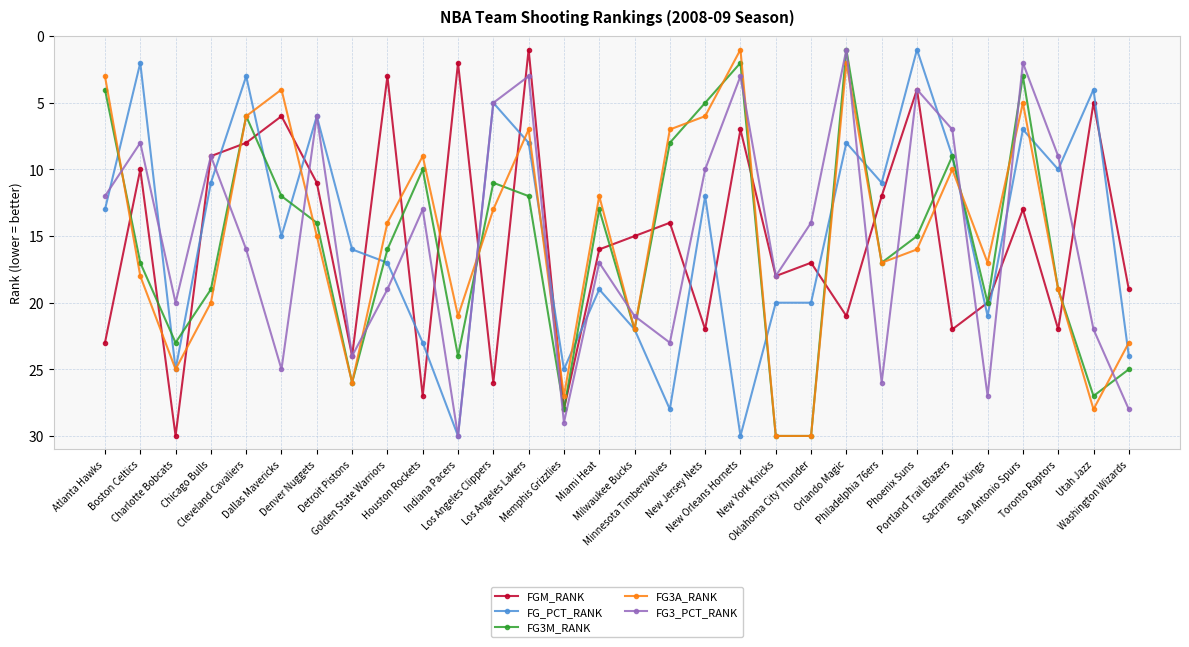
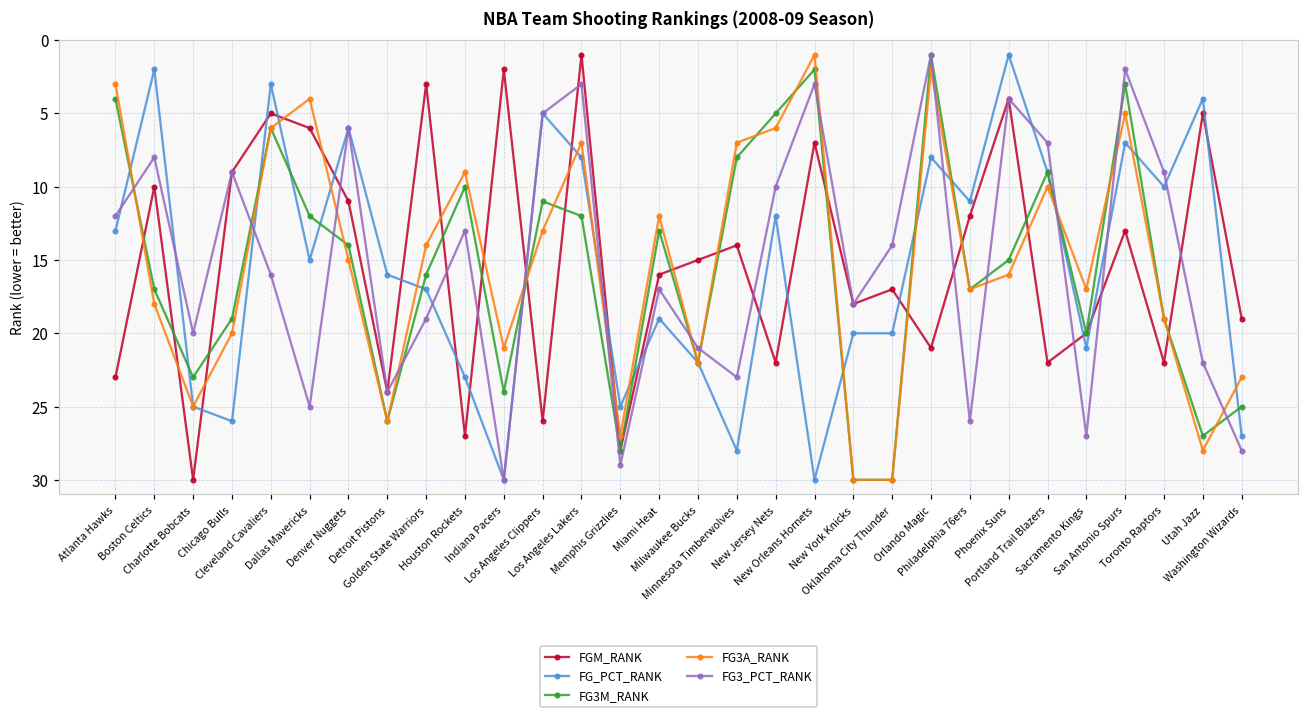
  {
    "FGM_RANK": {
      "Atlanta Hawks": 23,
      "Boston Celtics": 10,
      "Charlotte Bobcats": 30,
-     "Cleveland Cavaliers": 8,
+     "Cleveland Cavaliers": 5,
      "Dallas Mavericks": 6,
      "Denver Nuggets": 11,
      "Golden State Warriors": 3,
      "Houston Rockets": 27,
      "Indiana Pacers": 2,
      "Los Angeles Clippers": 26,
      "Los Angeles Lakers": 1,
      "Miami Heat": 16,
      "Milwaukee Bucks": 15,
      "Minnesota Timberwolves": 14,
      "New Jersey Nets": 22,
      "New Orleans Hornets": 7,
      "Oklahoma City Thunder": 17,
      "Orlando Magic": 21,
      "Philadelphia 76ers": 12,
      "Portland Trail Blazers": 22,
      "San Antonio Spurs": 13,
      "Toronto Raptors": 22,
      "Utah Jazz": 5,
      "Washington Wizards": 19
    },
    "FG_PCT_RANK": {
      "Atlanta Hawks": 13,
      "Boston Celtics": 2,
-     "Chicago Bulls": 11,
+     "Chicago Bulls": 26,
      "Cleveland Cavaliers": 3,
      "Dallas Mavericks": 15,
      "Detroit Pistons": 16,
      "Golden State Warriors": 17,
      "Houston Rockets": 23,
      "Los Angeles Lakers": 8,
      "Memphis Grizzlies": 25,
      "Miami Heat": 19,
      "Minnesota Timberwolves": 28,
      "New Jersey Nets": 12,
      "New Orleans Hornets": 30,
      "New York Knicks": 20,
      "Oklahoma City Thunder": 20,
      "Orlando Magic": 8,
      "Philadelphia 76ers": 11,
      "Phoenix Suns": 1,
      "Sacramento Kings": 21,
      "San Antonio Spurs": 7,
      "Toronto Raptors": 10,
      "Utah Jazz": 4,
-     "Washington Wizards": 24
+     "Washington Wizards": 27
    },
    "FG3M_RANK": {
      "Atlanta Hawks": 4,
      "Boston Celtics": 17,
      "Charlotte Bobcats": 23,
      "Chicago Bulls": 19,
      "Dallas Mavericks": 12,
      "Denver Nuggets": 14,
      "Golden State Warriors": 16,
      "Houston Rockets": 10,
      "Indiana Pacers": 24,
      "Los Angeles Clippers": 11,
      "Los Angeles Lakers": 12,
      "Miami Heat": 13,
      "Minnesota Timberwolves": 8,
      "New Jersey Nets": 5,
      "New Orleans Hornets": 2,
      "Phoenix Suns": 15,
      "San Antonio Spurs": 3,
      "Utah Jazz": 27,
      "Washington Wizards": 25
    },
    "FG3A_RANK": {
      "Atlanta Hawks": 3,
      "Boston Celtics": 18,
      "Chicago Bulls": 20,
      "Dallas Mavericks": 4,
      "Denver Nuggets": 15,
      "Golden State Warriors": 14,
      "Houston Rockets": 9,
      "Indiana Pacers": 21,
      "Los Angeles Clippers": 13,
      "Los Angeles Lakers": 7,
      "Memphis Grizzlies": 27,
      "Miami Heat": 12,
      "Minnesota Timberwolves": 7,
      "New Jersey Nets": 6,
      "New Orleans Hornets": 1,
      "Orlando Magic": 2,
      "Phoenix Suns": 16,
      "Portland Trail Blazers": 10,
      "Sacramento Kings": 17,
      "San Antonio Spurs": 5,
      "Utah Jazz": 28,
      "Washington Wizards": 23
    },
    "FG3_PCT_RANK": {
      "Atlanta Hawks": 12,
      "Boston Celtics": 8,
      "Charlotte Bobcats": 20,
      "Cleveland Cavaliers": 16,
      "Dallas Mavericks": 25,
      "Golden State Warriors": 19,
      "Houston Rockets": 13,
      "Los Angeles Lakers": 3,
      "Memphis Grizzlies": 29,
      "Miami Heat": 17,
      "Milwaukee Bucks": 21,
      "Minnesota Timberwolves": 23,
      "New Jersey Nets": 10,
      "New Orleans Hornets": 3,
      "Oklahoma City Thunder": 14,
      "Philadelphia 76ers": 26,
      "Portland Trail Blazers": 7,
      "Sacramento Kings": 27,
      "San Antonio Spurs": 2,
      "Toronto Raptors": 9,
      "Utah Jazz": 22,
      "Washington Wizards": 28
    }
  }
